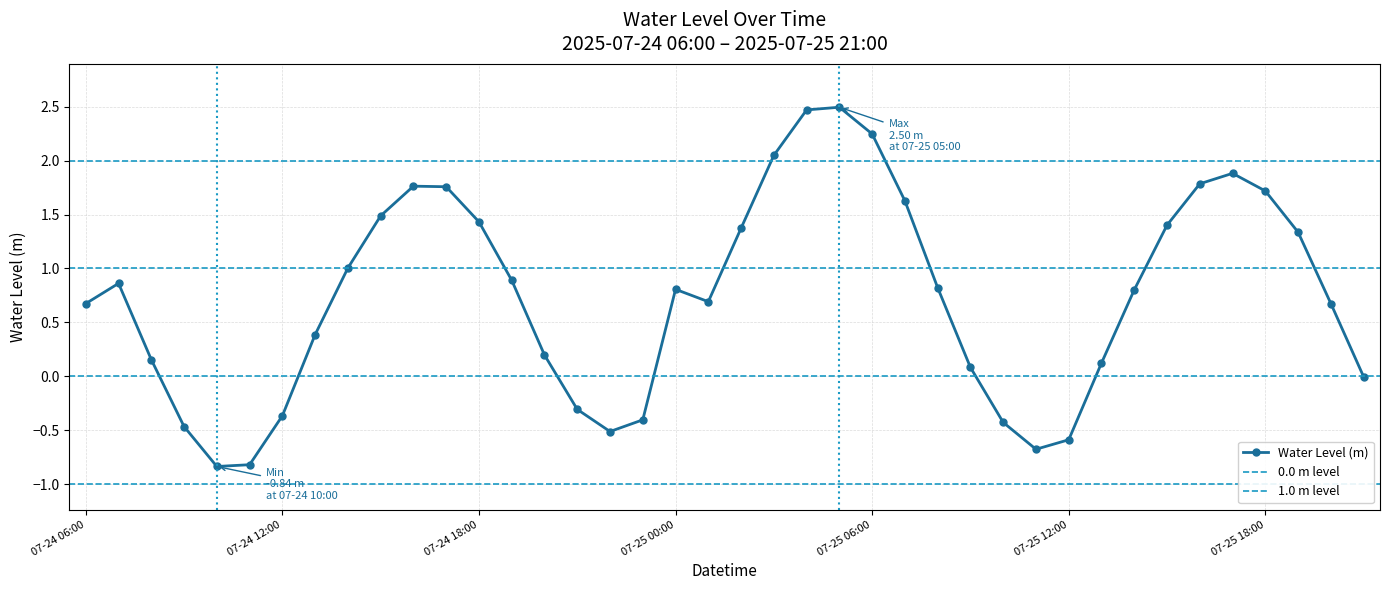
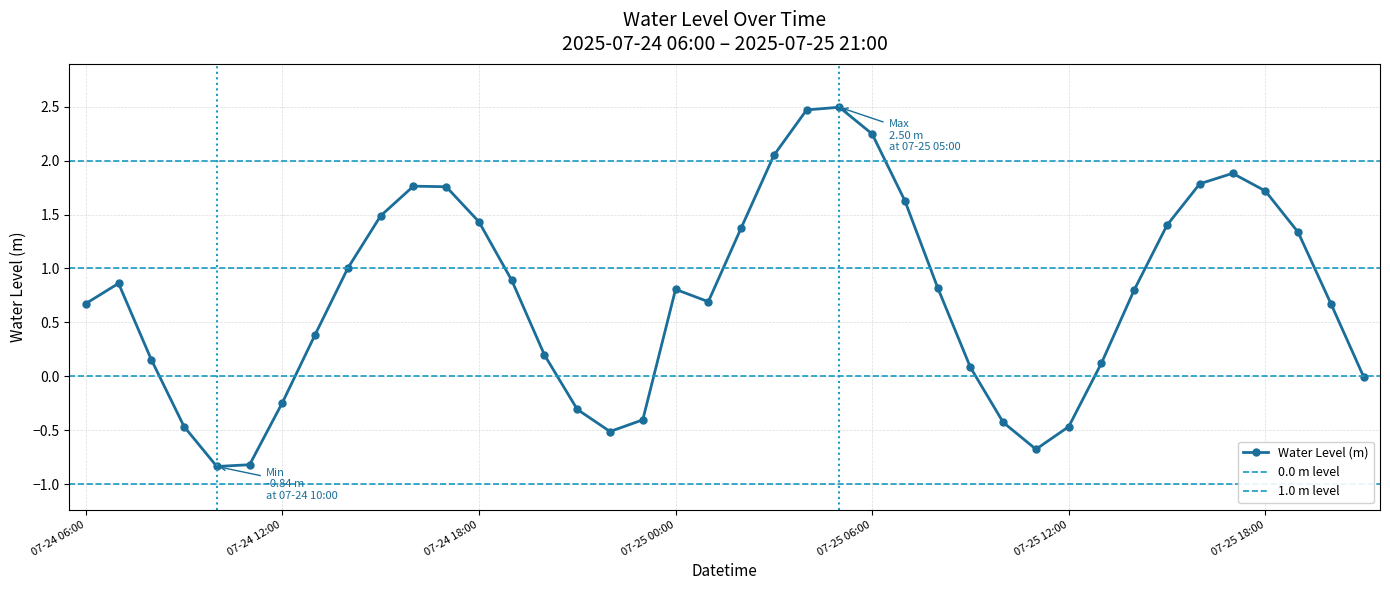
  {
    "07-24 06:00": 0.67,
-   "07-24 12:00": -0.37,
+   "07-24 12:00": -0.24,
    "07-24 18:00": 1.43,
    "07-25 00:00": 0.81,
-   "07-25 12:00": -0.59,
+   "07-25 12:00": -0.47,
    "07-25 18:00": 1.72
  }
